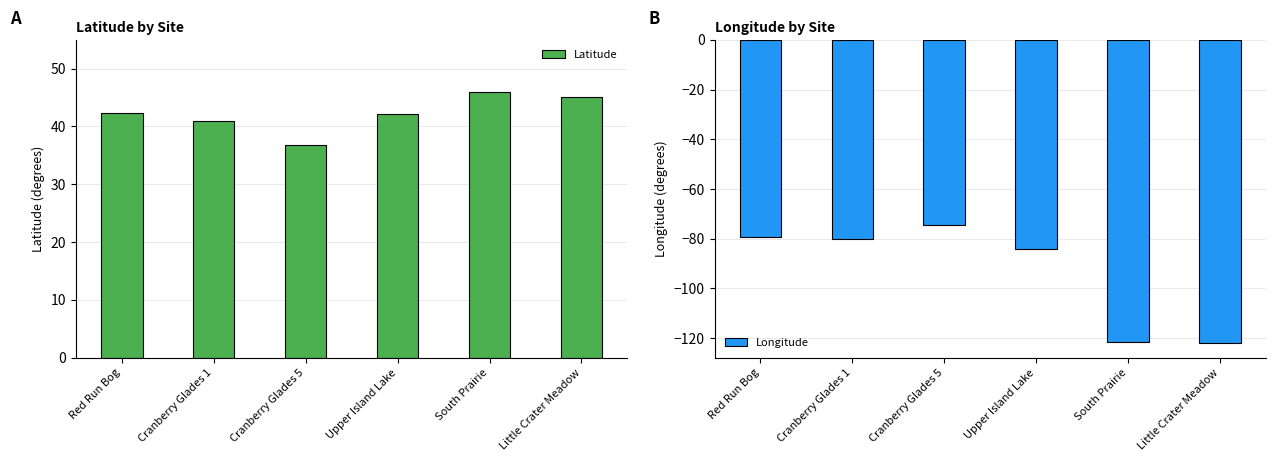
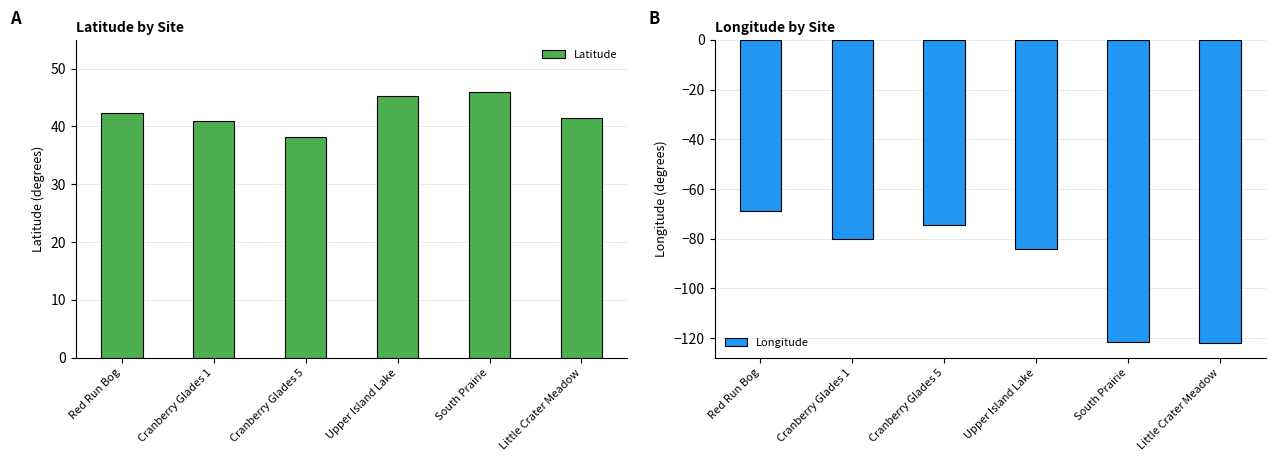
  {
    "Latitude by Site": {
      "Red Run Bog": 42,
      "Cranberry Glades 1": 41,
-     "Cranberry Glades 5": 37,
-     "Upper Island Lake": 42,
+     "Cranberry Glades 5": 38,
+     "Upper Island Lake": 45,
      "South Prairie": 46,
-     "Little Crater Meadow": 45
+     "Little Crater Meadow": 41
    },
    "Longitude by Site": {
-     "Red Run Bog": -79,
+     "Red Run Bog": -69,
      "Cranberry Glades 1": -80,
      "Cranberry Glades 5": -74,
      "Upper Island Lake": -84,
      "South Prairie": -122,
      "Little Crater Meadow": -122
    }
  }
